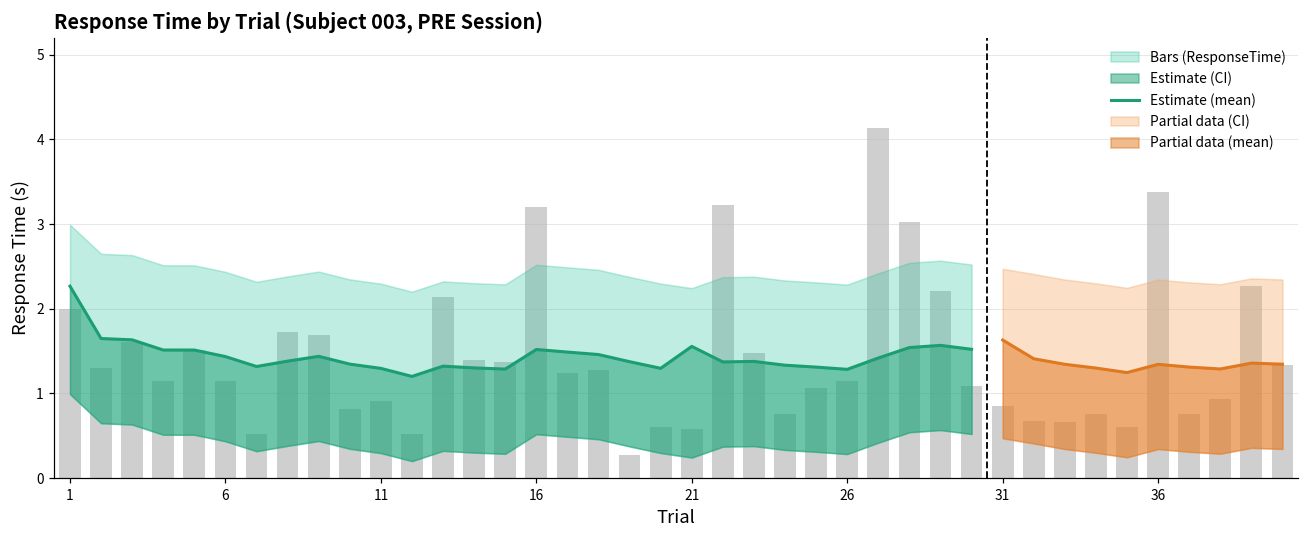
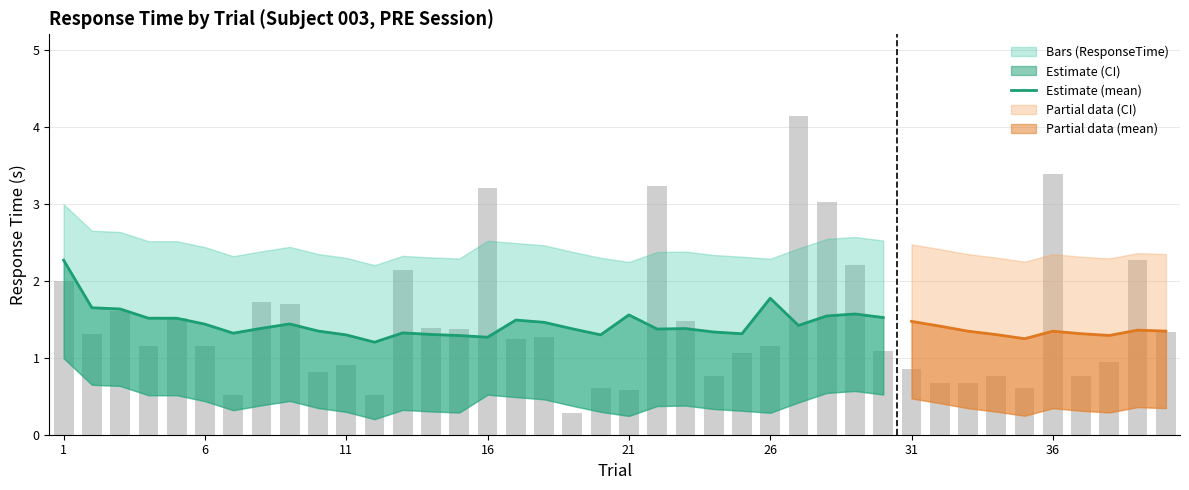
  {
    "Estimate (mean)": {
      "1": 2.3,
      "6": 1.4,
      "11": 1.3,
-     "16": 1.5,
+     "16": 1.3,
      "21": 1.6,
-     "26": 1.3
+     "26": 1.8
    },
    "Partial data (mean)": {
-     "31": 1.6,
+     "31": 1.5,
      "36": 1.3
    }
  }
